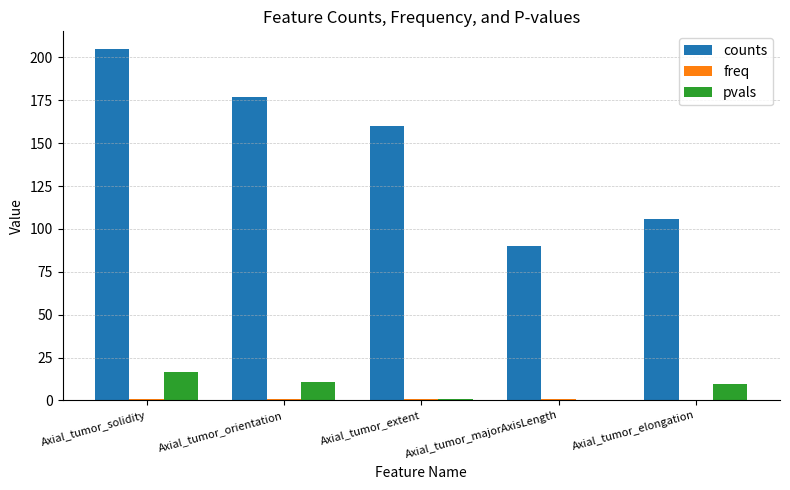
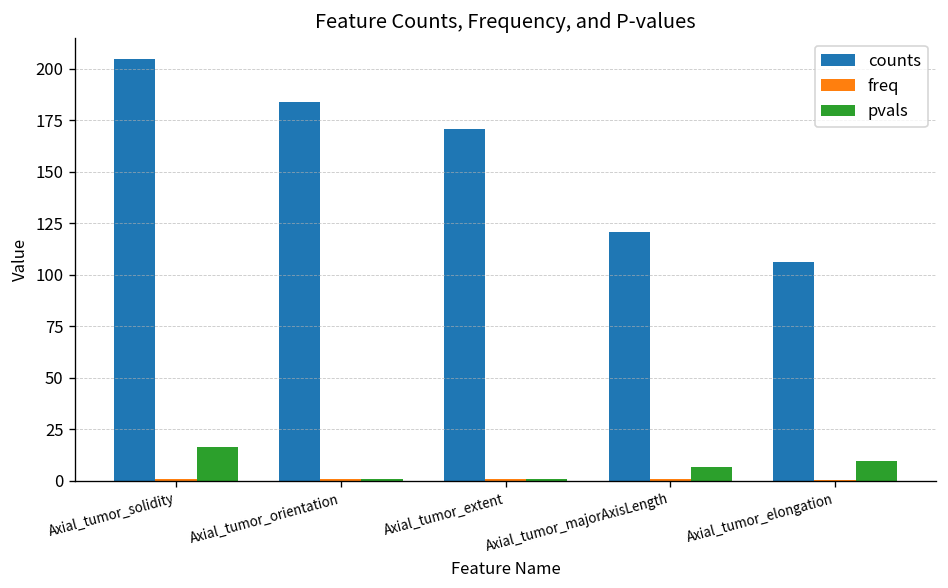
  {
    "counts": {
      "Axial_tumor_solidity": 205,
-     "Axial_tumor_orientation": 177,
-     "Axial_tumor_extent": 160,
-     "Axial_tumor_majorAxisLength": 90,
+     "Axial_tumor_orientation": 184,
+     "Axial_tumor_extent": 171,
+     "Axial_tumor_majorAxisLength": 121,
      "Axial_tumor_elongation": 106
    },
    "pvals": {
      "Axial_tumor_solidity": 16,
-     "Axial_tumor_orientation": 11,
-     "Axial_tumor_majorAxisLength": 0,
+     "Axial_tumor_orientation": 1,
+     "Axial_tumor_majorAxisLength": 6,
      "Axial_tumor_elongation": 9
    }
  }
